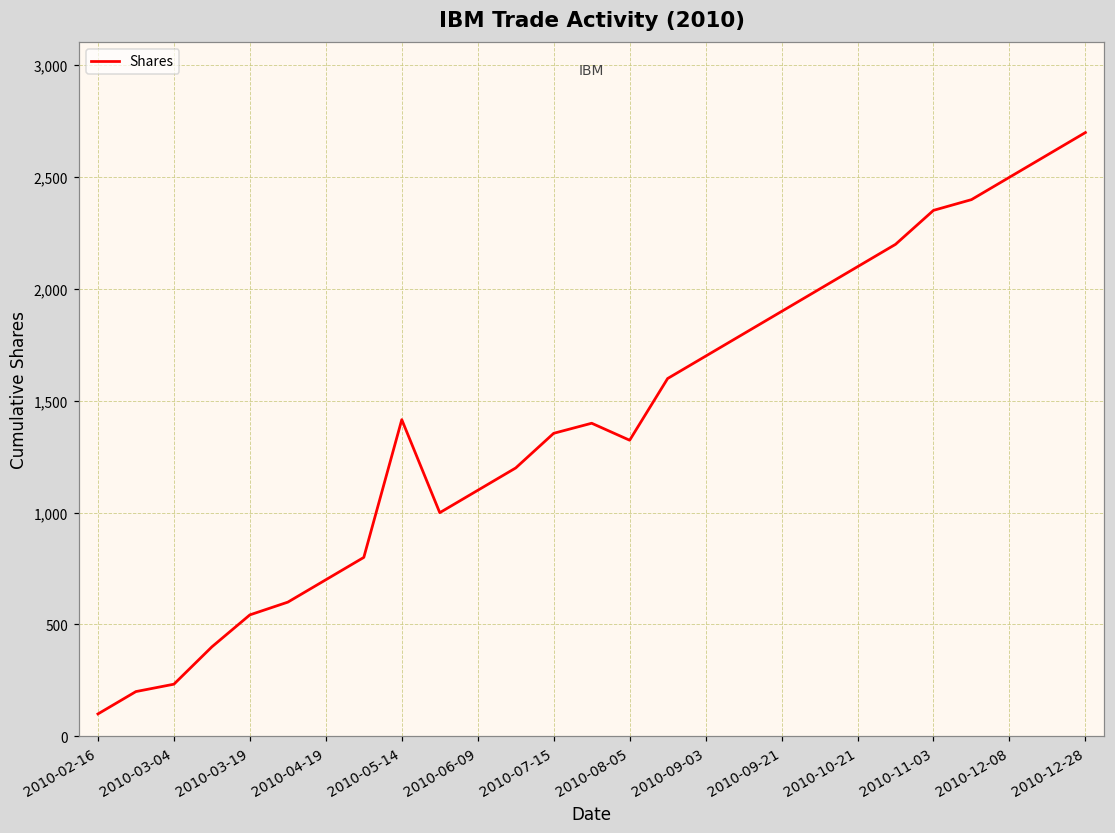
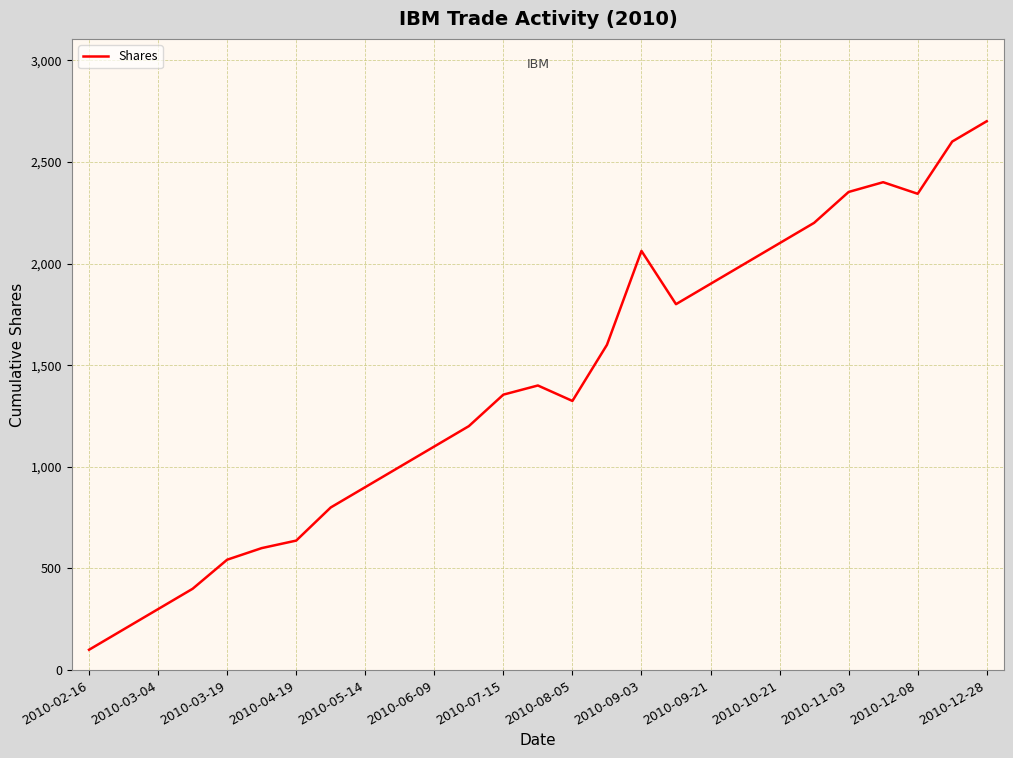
  {
    "2010-02-16": "100",
-   "2010-03-04": "230",
+   "2010-03-04": "300",
    "2010-03-19": "540",
-   "2010-04-19": "700",
-   "2010-05-14": "1,420",
+   "2010-04-19": "640",
+   "2010-05-14": "900",
    "2010-06-09": "1,100",
    "2010-07-15": "1,360",
    "2010-08-05": "1,320",
-   "2010-09-03": "1,700",
+   "2010-09-03": "2,060",
    "2010-09-21": "1,900",
    "2010-10-21": "2,100",
    "2010-11-03": "2,350",
-   "2010-12-08": "2,500",
+   "2010-12-08": "2,340",
    "2010-12-28": "2,700"
  }
